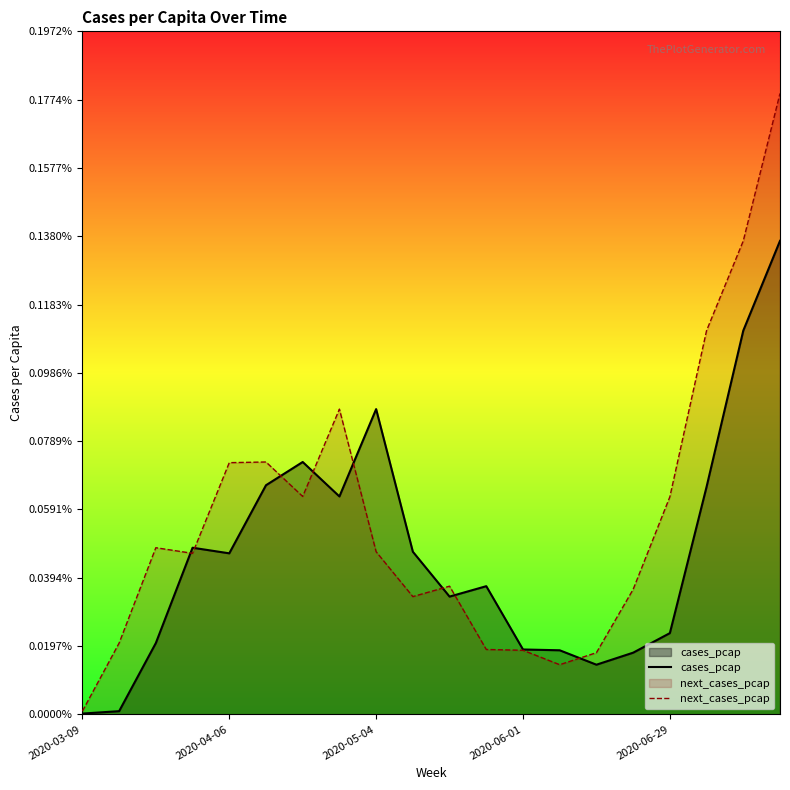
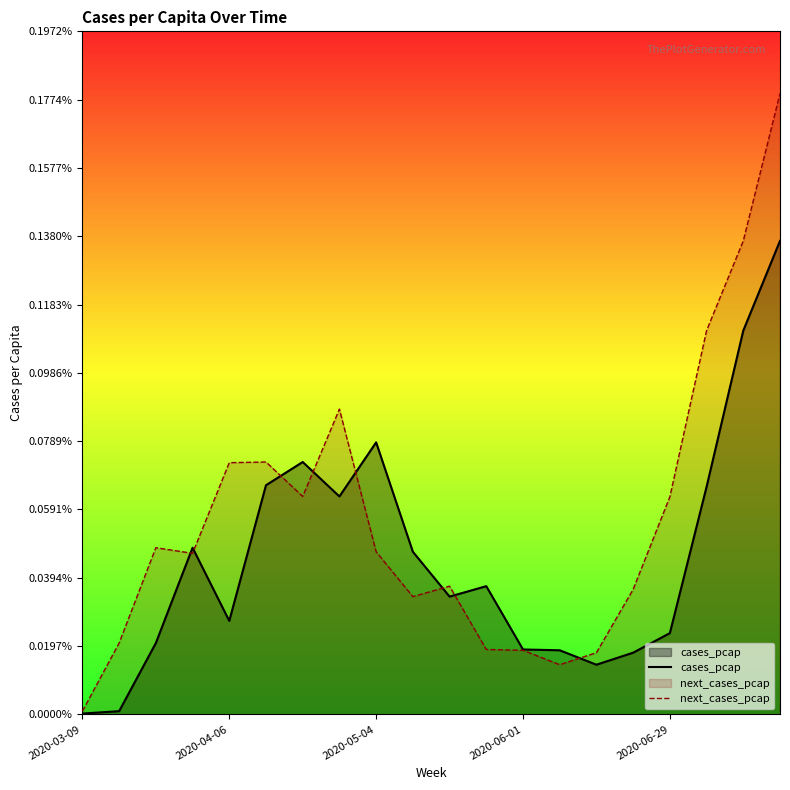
  {
    "cases_pcap": {
-     "2020-04-06": "0.046%",
-     "2020-05-04": "0.088%",
+     "2020-04-06": "0.027%",
+     "2020-05-04": "0.079%",
      "2020-06-29": "0.023%"
    },
    "next_cases_pcap": {
      "2020-04-06": "0.073%",
      "2020-05-04": "0.047%",
      "2020-06-29": "0.063%"
    }
  }
